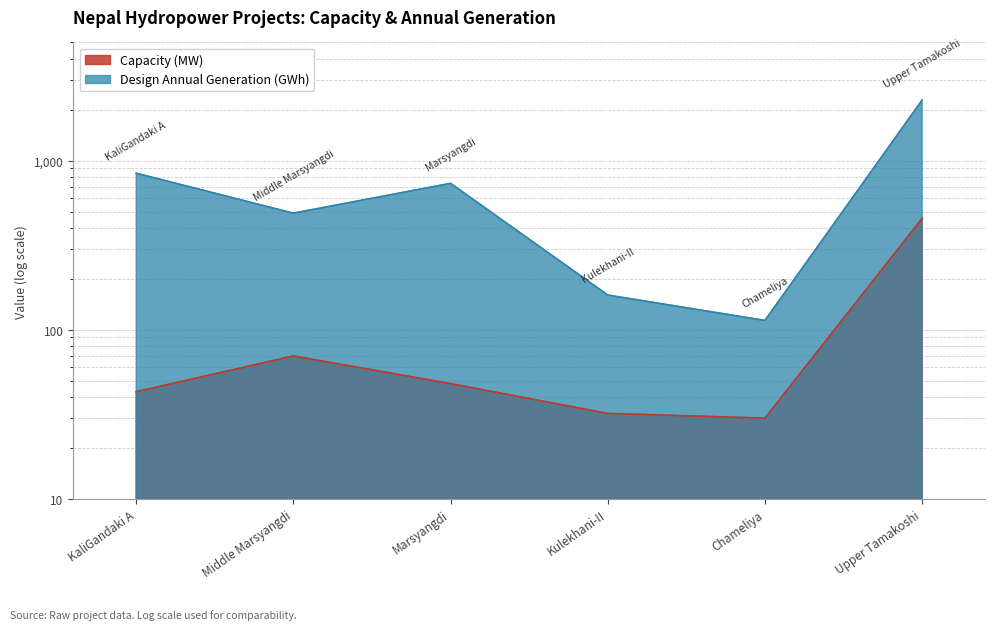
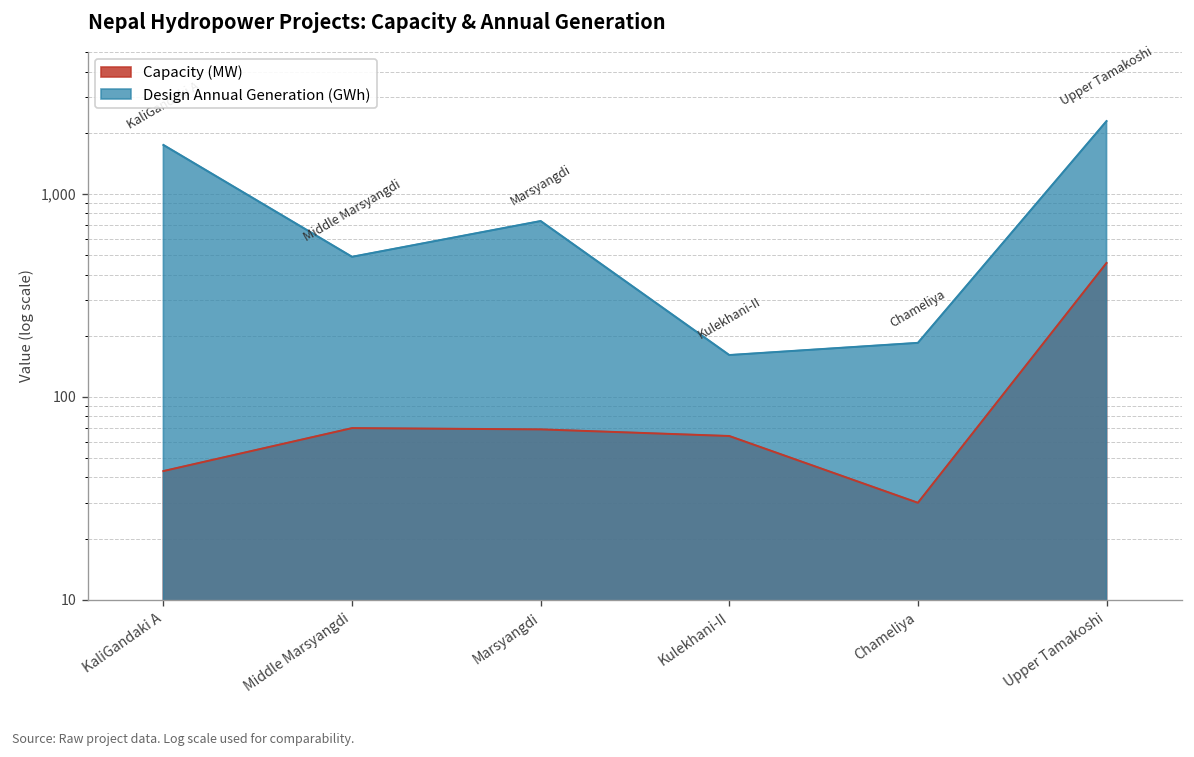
  {
    "Capacity (MW)": {
      "KaliGandaki A": "43",
      "Middle Marsyangdi": "70",
-     "Marsyangdi": "48",
-     "Kulekhani-II": "32",
+     "Marsyangdi": "69",
+     "Kulekhani-II": "64",
      "Chameliya": "30",
      "Upper Tamakoshi": "460"
    },
    "Design Annual Generation (GWh)": {
-     "KaliGandaki A": "800",
+     "KaliGandaki A": "1,700",
      "Middle Marsyangdi": "490",
      "Marsyangdi": "730",
      "Kulekhani-II": "160",
-     "Chameliya": "110",
+     "Chameliya": "180",
      "Upper Tamakoshi": "2,300"
    }
  }
